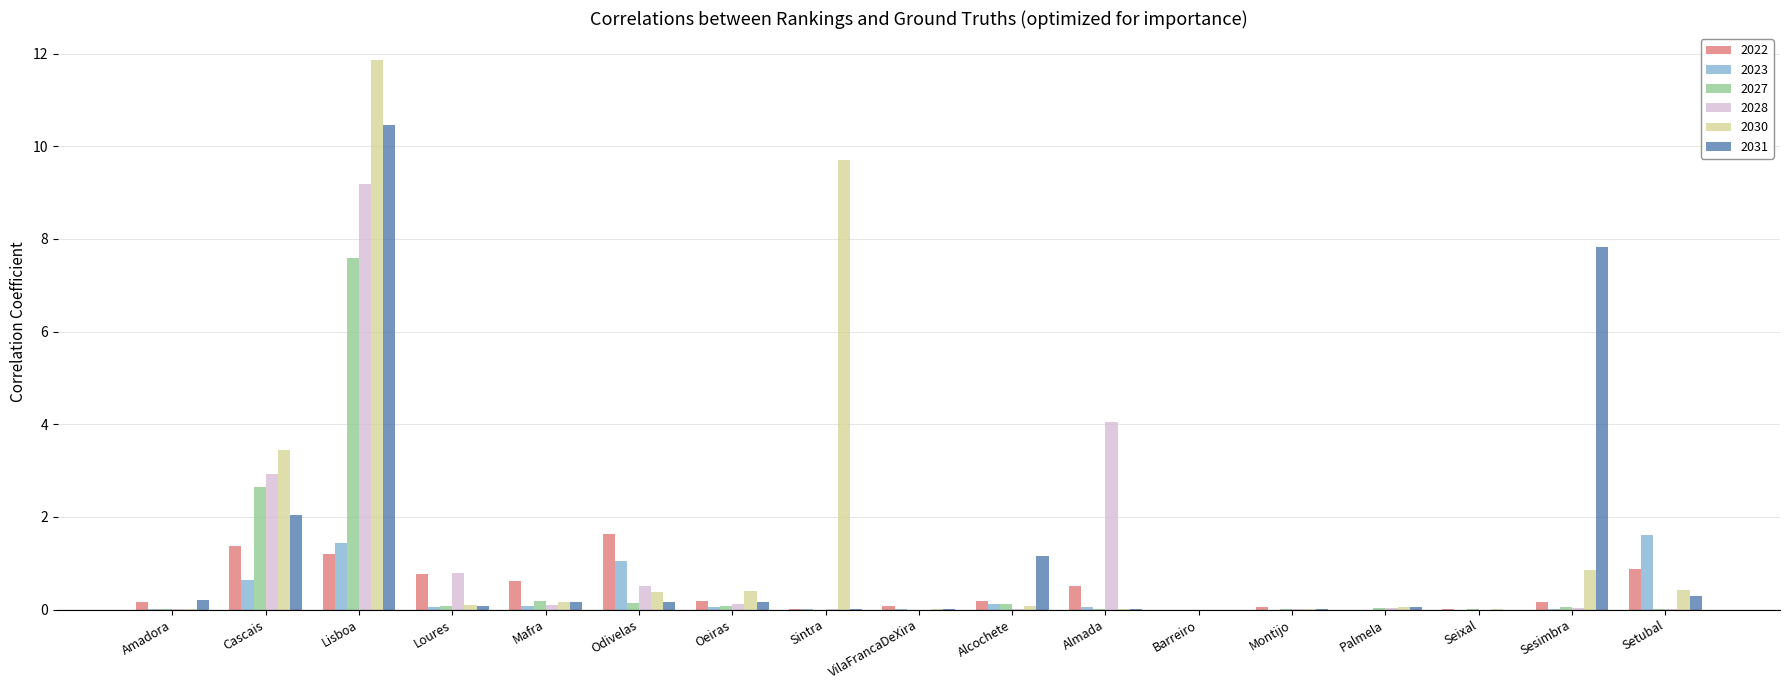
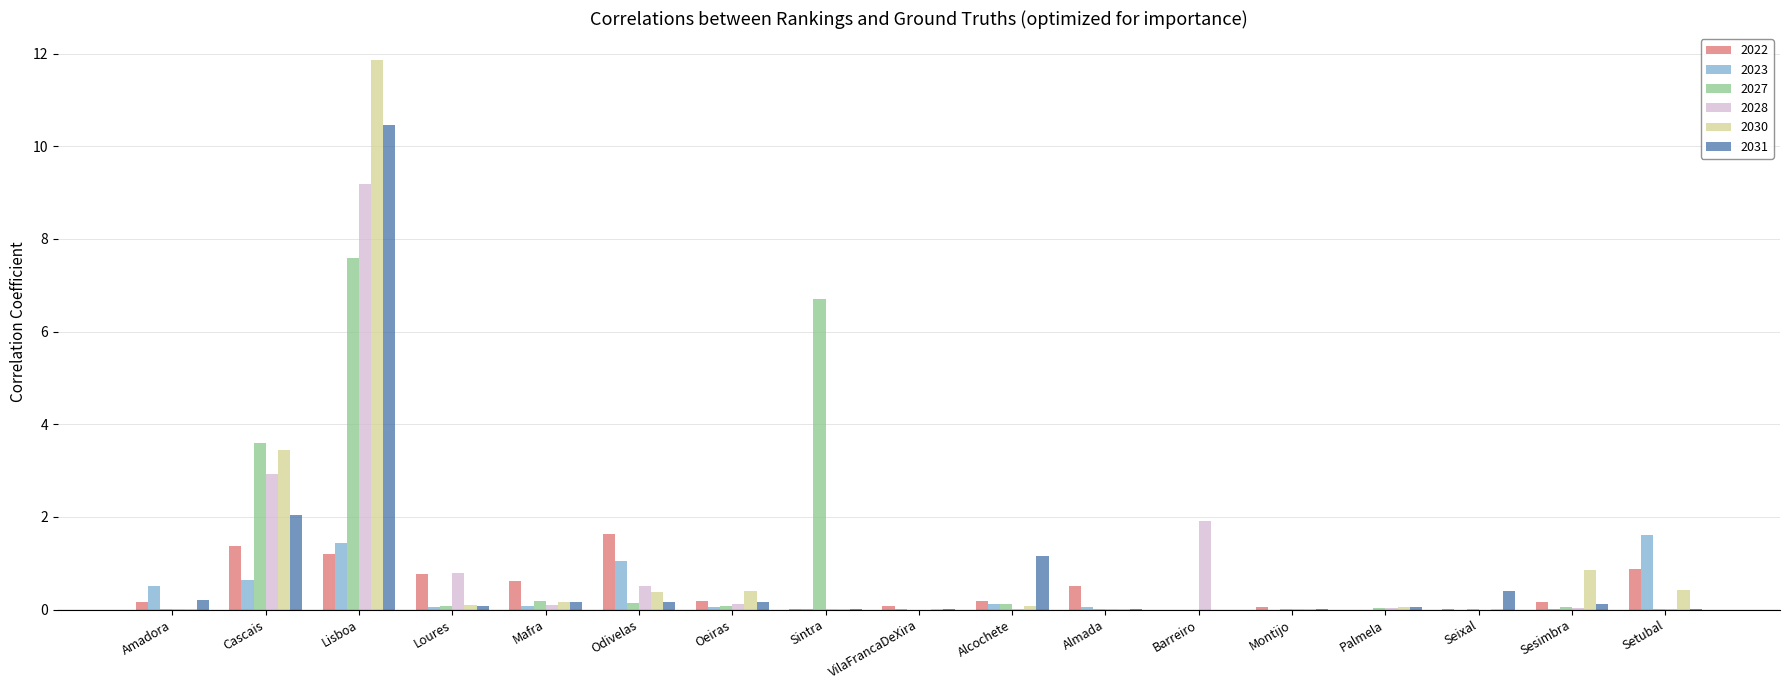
  {
    "2022": {
      "Amadora": 0.2,
      "Cascais": 1.4,
      "Lisboa": 1.2,
      "Loures": 0.8,
      "Mafra": 0.6,
      "Odivelas": 1.6,
      "Oeiras": 0.2,
      "VilaFrancaDeXira": 0.1,
      "Alcochete": 0.2,
      "Almada": 0.5,
      "Barreiro": 0.0,
      "Palmela": 0.0,
      "Sesimbra": 0.2,
      "Setubal": 0.9
    },
    "2023": {
-     "Amadora": 0.0,
+     "Amadora": 0.5,
      "Cascais": 0.6,
      "Lisboa": 1.4,
      "Mafra": 0.1,
      "Odivelas": 1.1,
      "Alcochete": 0.1,
      "Barreiro": 0.0,
      "Montijo": 0.0,
      "Palmela": 0.0,
      "Seixal": 0.0,
      "Setubal": 1.6
    },
    "2027": {
-     "Cascais": 2.6,
+     "Cascais": 3.6,
      "Lisboa": 7.6,
      "Loures": 0.1,
      "Mafra": 0.2,
      "Odivelas": 0.1,
      "Oeiras": 0.1,
-     "Sintra": 0.0,
+     "Sintra": 6.7,
      "VilaFrancaDeXira": 0.0,
      "Alcochete": 0.1,
      "Barreiro": 0.0
    },
    "2028": {
      "Cascais": 2.9,
      "Lisboa": 9.2,
      "Loures": 0.8,
      "Mafra": 0.1,
      "Odivelas": 0.5,
      "Oeiras": 0.1,
      "VilaFrancaDeXira": 0.0,
-     "Almada": 4.1,
-     "Barreiro": 0.0,
+     "Almada": 0.0,
+     "Barreiro": 1.9,
      "Seixal": 0.0
    },
    "2030": {
      "Cascais": 3.4,
      "Lisboa": 11.9,
      "Loures": 0.1,
      "Mafra": 0.2,
      "Odivelas": 0.4,
      "Oeiras": 0.4,
-     "Sintra": 9.7,
+     "Sintra": 0.0,
      "Alcochete": 0.1,
      "Barreiro": 0.0,
      "Sesimbra": 0.8,
      "Setubal": 0.4
    },
    "2031": {
      "Amadora": 0.2,
      "Cascais": 2.0,
      "Lisboa": 10.5,
      "Loures": 0.1,
      "Mafra": 0.2,
      "Odivelas": 0.2,
      "Oeiras": 0.2,
      "Alcochete": 1.2,
      "Barreiro": 0.0,
-     "Seixal": 0.0,
-     "Sesimbra": 7.8,
-     "Setubal": 0.3
+     "Seixal": 0.4,
+     "Sesimbra": 0.1,
+     "Setubal": 0.0
    }
  }
